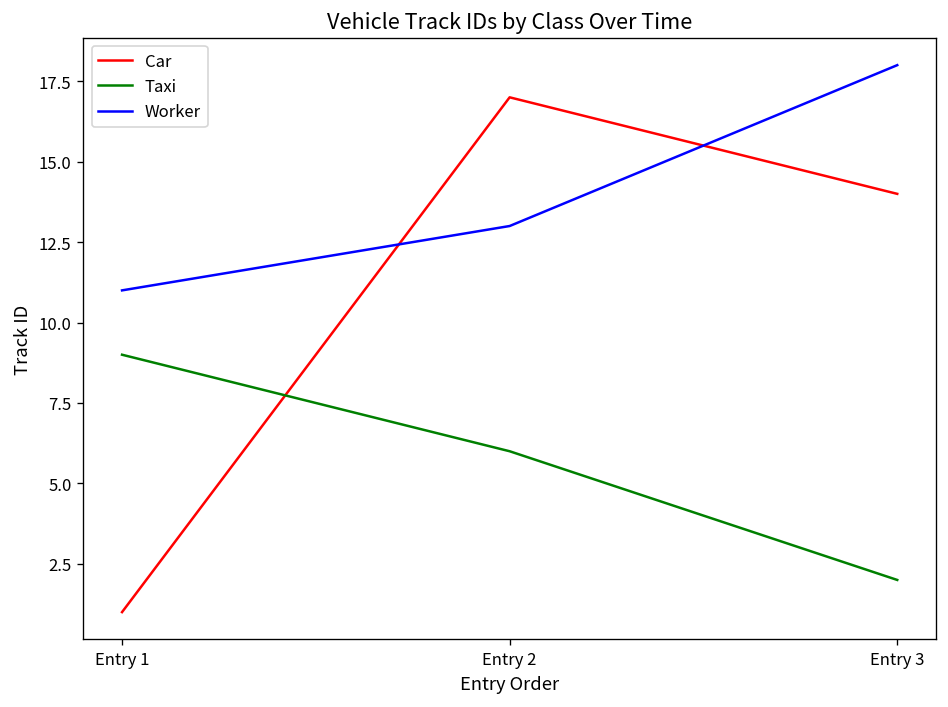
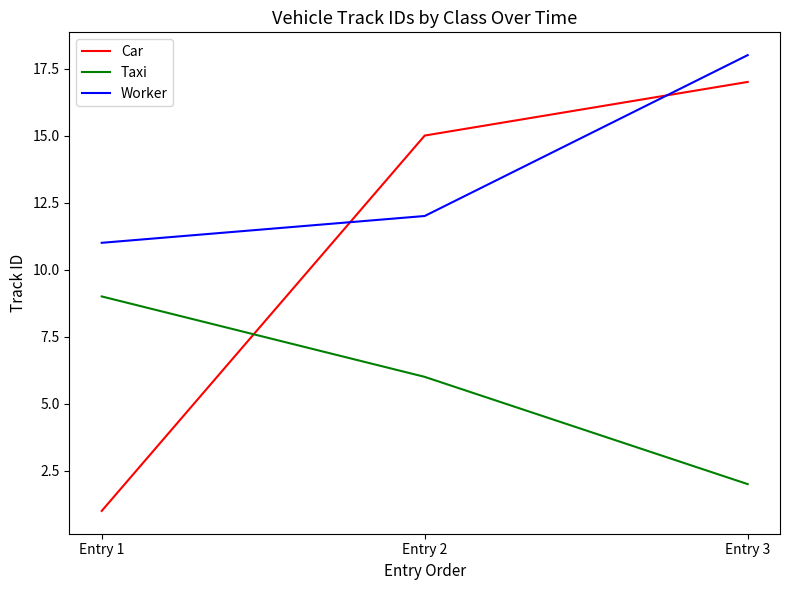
  {
    "Car": {
      "Entry 1": 1,
-     "Entry 2": 17,
-     "Entry 3": 14
+     "Entry 2": 15,
+     "Entry 3": 17
    },
    "Taxi": {
      "Entry 1": 9,
      "Entry 2": 6,
      "Entry 3": 2
    },
    "Worker": {
      "Entry 1": 11,
-     "Entry 2": 13,
+     "Entry 2": 12,
      "Entry 3": 18
    }
  }
